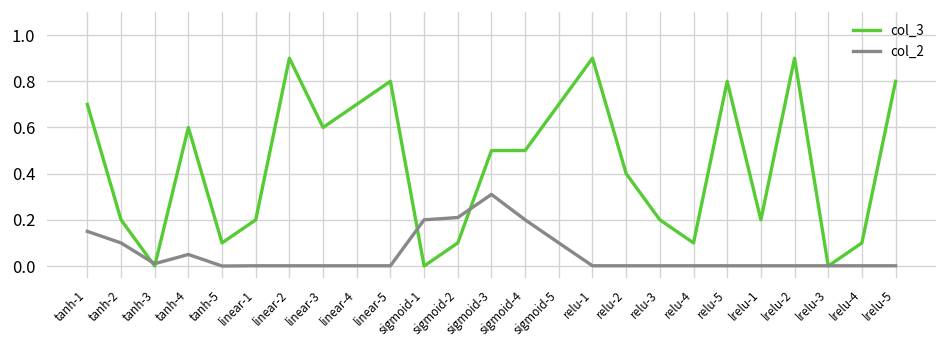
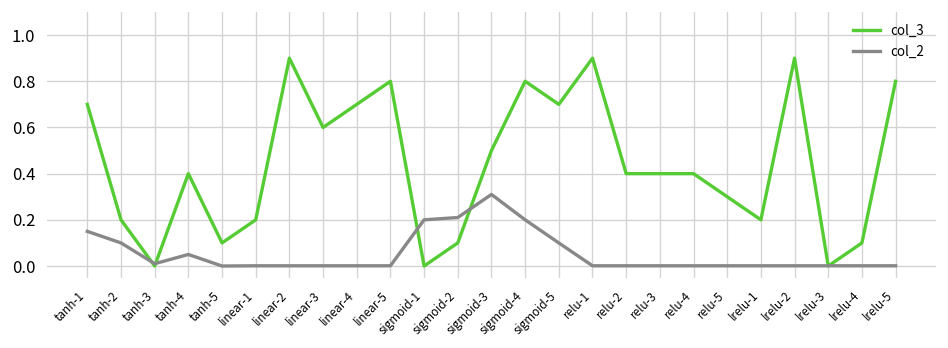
  {
    "col_3": {
      "tanh-1": 0.7,
      "tanh-2": 0.2,
-     "tanh-4": 0.6,
+     "tanh-4": 0.4,
      "tanh-5": 0.1,
      "linear-1": 0.2,
      "linear-2": 0.9,
      "linear-3": 0.6,
      "linear-4": 0.7,
      "linear-5": 0.8,
      "sigmoid-1": 0.0,
      "sigmoid-2": 0.1,
      "sigmoid-3": 0.5,
-     "sigmoid-4": 0.5,
+     "sigmoid-4": 0.8,
      "sigmoid-5": 0.7,
      "relu-1": 0.9,
      "relu-2": 0.4,
-     "relu-3": 0.2,
-     "relu-4": 0.1,
-     "relu-5": 0.8,
+     "relu-3": 0.4,
+     "relu-4": 0.4,
+     "relu-5": 0.3,
      "lrelu-1": 0.2,
      "lrelu-2": 0.9,
      "lrelu-4": 0.1,
      "lrelu-5": 0.8
    },
    "col_2": {
      "tanh-1": 0.15,
      "tanh-2": 0.1,
      "tanh-4": 0.05,
      "tanh-5": 0.0,
      "linear-1": 0.0,
      "linear-2": 0.0,
      "linear-3": 0.0,
      "linear-4": 0.0,
      "linear-5": 0.0,
      "sigmoid-1": 0.2,
      "sigmoid-2": 0.2,
      "sigmoid-3": 0.3,
      "sigmoid-4": 0.2,
      "sigmoid-5": 0.1,
      "relu-1": 0.0,
      "relu-2": 0.0,
      "relu-3": 0.0,
      "relu-4": 0.0,
      "relu-5": 0.0,
      "lrelu-1": 0.0,
      "lrelu-2": 0.0,
      "lrelu-4": 0.0,
      "lrelu-5": 0.0
    }
  }
